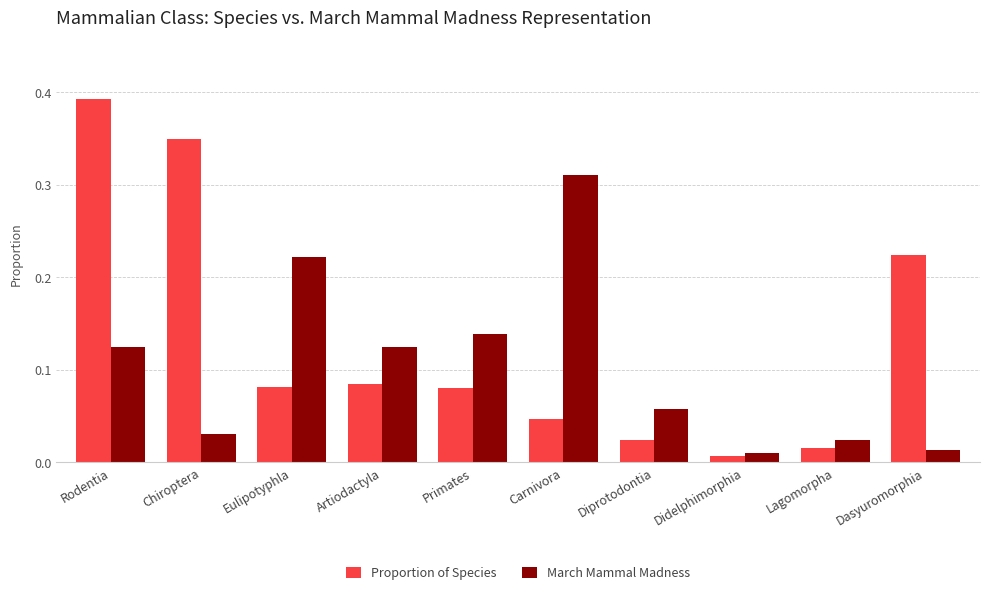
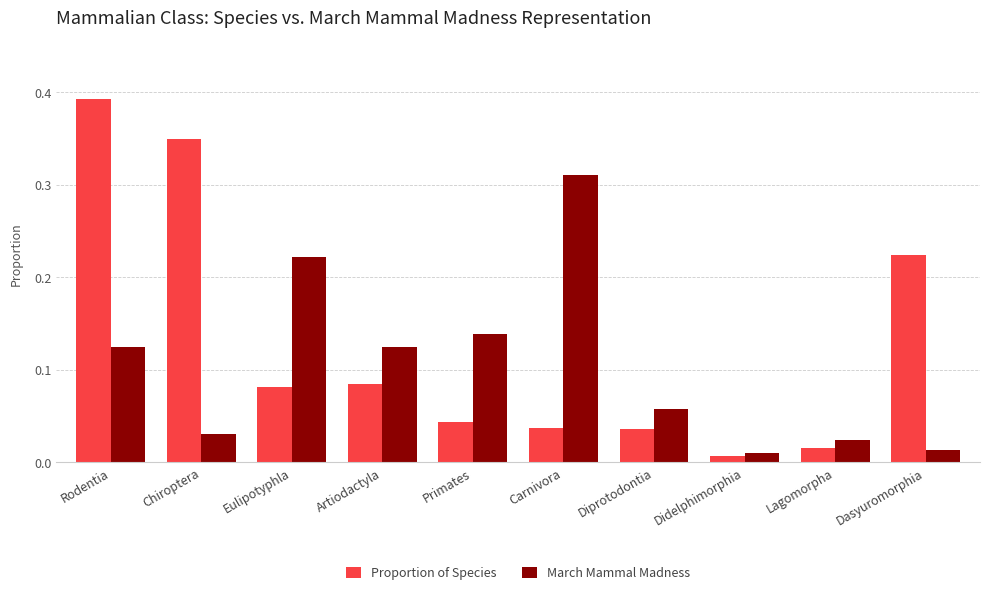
  {
    "Proportion of Species": {
      "Rodentia": 0.39,
      "Chiroptera": 0.35,
      "Eulipotyphla": 0.08,
      "Artiodactyla": 0.08,
-     "Primates": 0.08,
-     "Carnivora": 0.05,
-     "Diprotodontia": 0.02,
+     "Primates": 0.04,
+     "Carnivora": 0.04,
+     "Diprotodontia": 0.04,
      "Didelphimorphia": 0.01,
      "Lagomorpha": 0.02,
      "Dasyuromorphia": 0.22
    },
    "March Mammal Madness": {
      "Rodentia": 0.12,
      "Chiroptera": 0.03,
      "Eulipotyphla": 0.22,
      "Artiodactyla": 0.13,
      "Primates": 0.14,
      "Carnivora": 0.31,
      "Diprotodontia": 0.06,
      "Didelphimorphia": 0.01,
      "Lagomorpha": 0.02,
      "Dasyuromorphia": 0.01
    }
  }
